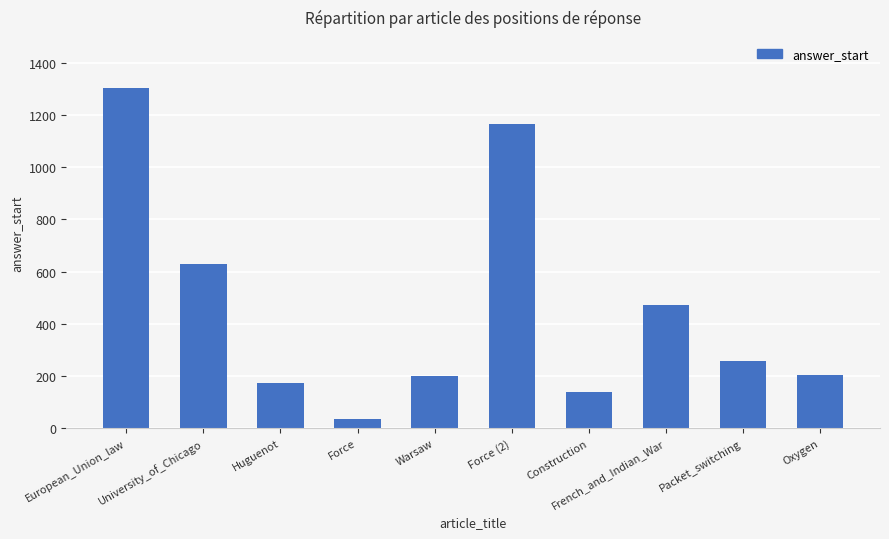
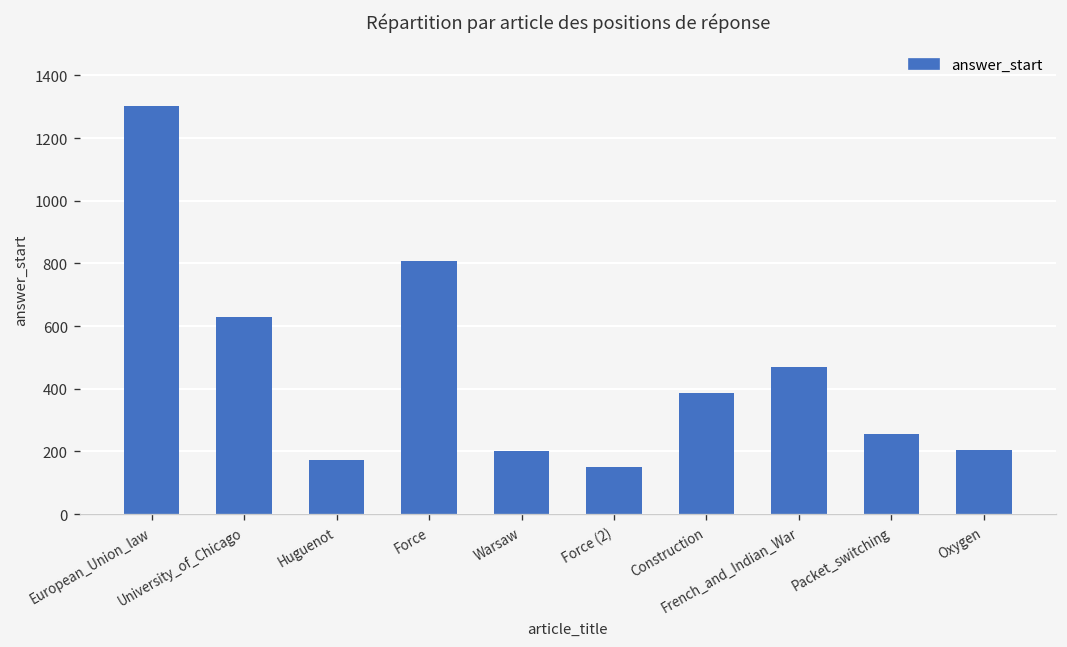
  {
    "European_Union_law": 1300,
    "University_of_Chicago": 630,
    "Huguenot": 170,
-   "Force": 40,
+   "Force": 810,
    "Warsaw": 200,
-   "Force (2)": 1170,
-   "Construction": 140,
+   "Force (2)": 150,
+   "Construction": 390,
    "French_and_Indian_War": 470,
    "Packet_switching": 260,
    "Oxygen": 210
  }
